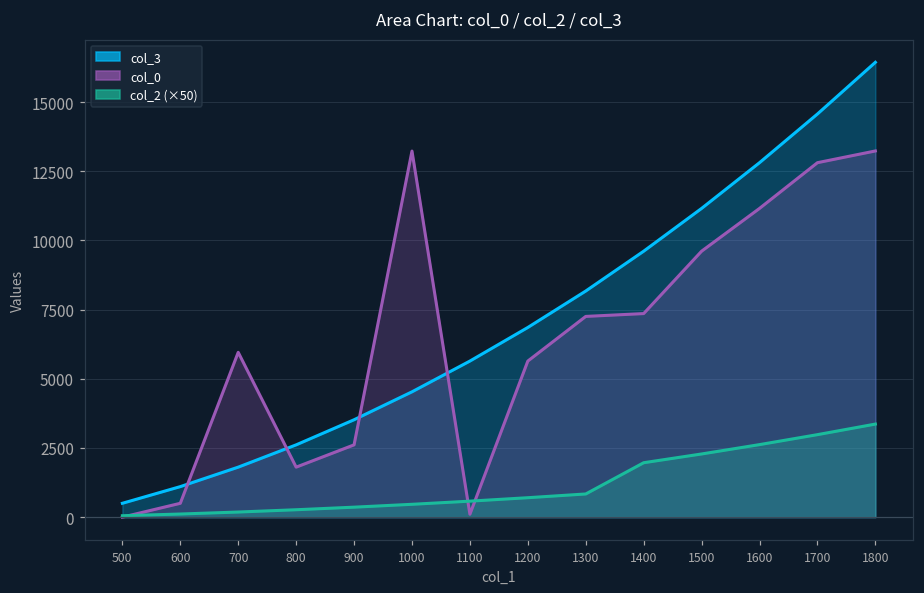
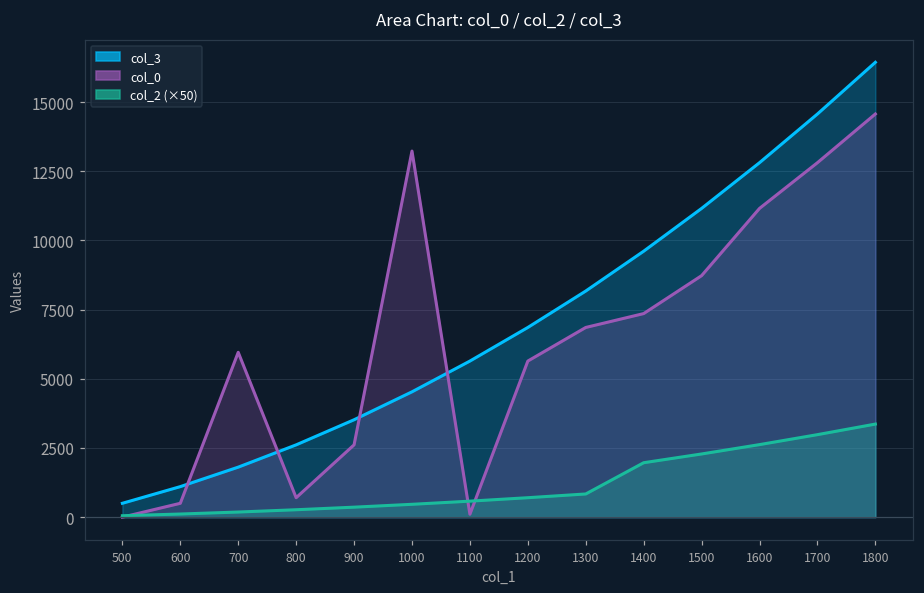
  {
    "col_0": {
      "600": 500,
      "700": 6000,
-     "800": 1800,
+     "800": 700,
      "900": 2600,
      "1000": 13200,
      "1100": 100,
      "1200": 5600,
-     "1300": 7300,
+     "1300": 6900,
      "1400": 7400,
-     "1500": 9600,
+     "1500": 8700,
      "1600": 11200,
      "1700": 12800,
-     "1800": 13200
+     "1800": 14600
    }
  }
